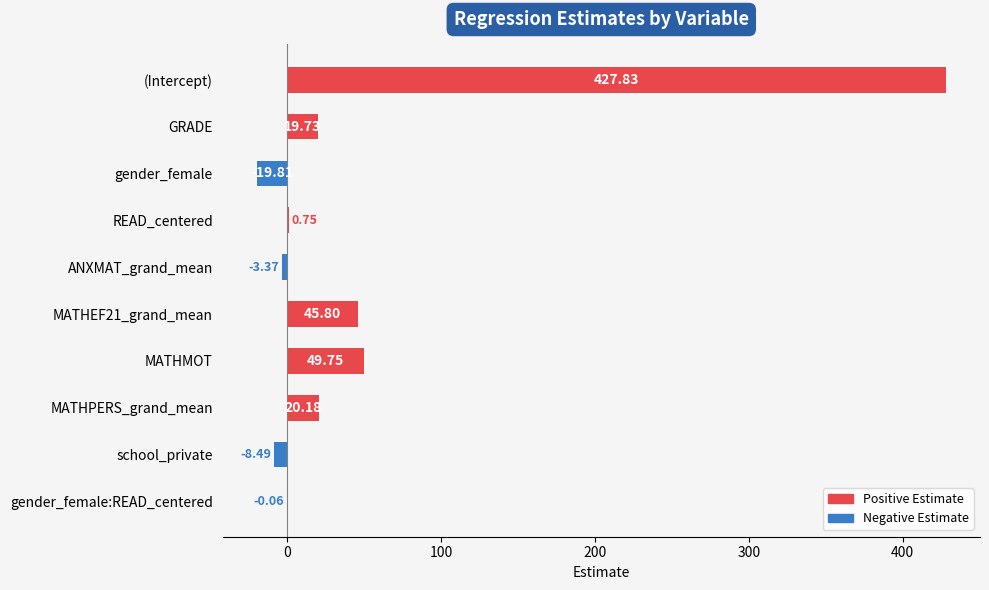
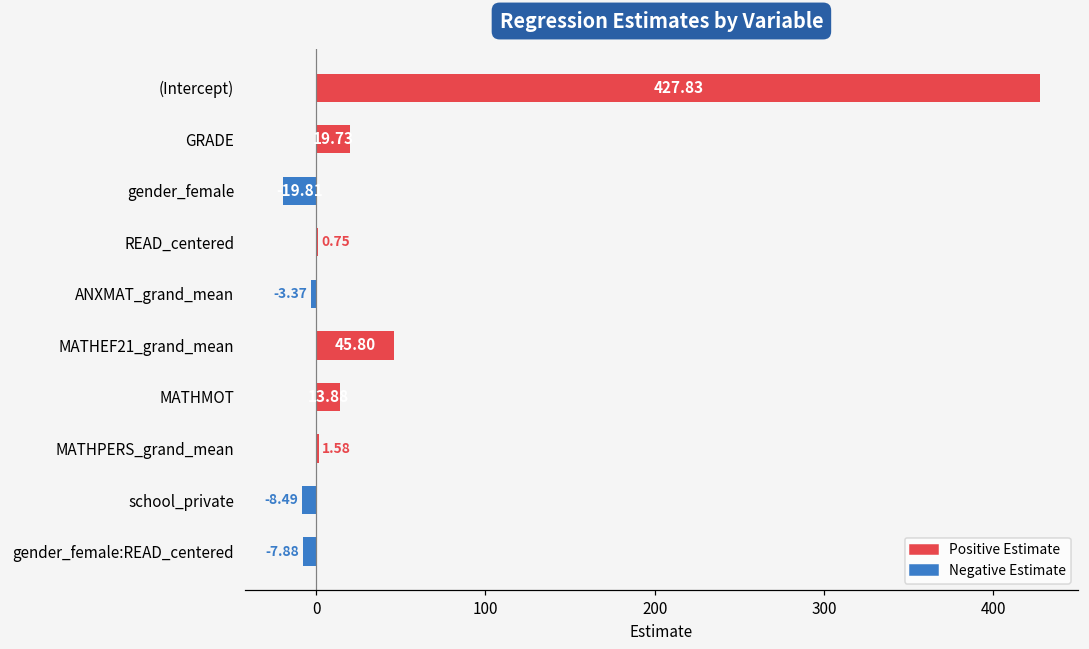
  {
    "(Intercept)": 427.83,
    "GRADE": 19.73,
    "gender_female": -19.81,
    "READ_centered": 0.75,
    "ANXMAT_grand_mean": -3.37,
    "MATHEF21_grand_mean": 45.80,
-   "MATHMOT": 49.75,
-   "MATHPERS_grand_mean": 20.18,
+   "MATHMOT": 13.88,
+   "MATHPERS_grand_mean": 1.58,
    "school_private": -8.49,
-   "gender_female:READ_centered": -0.06
+   "gender_female:READ_centered": -7.88
  }
